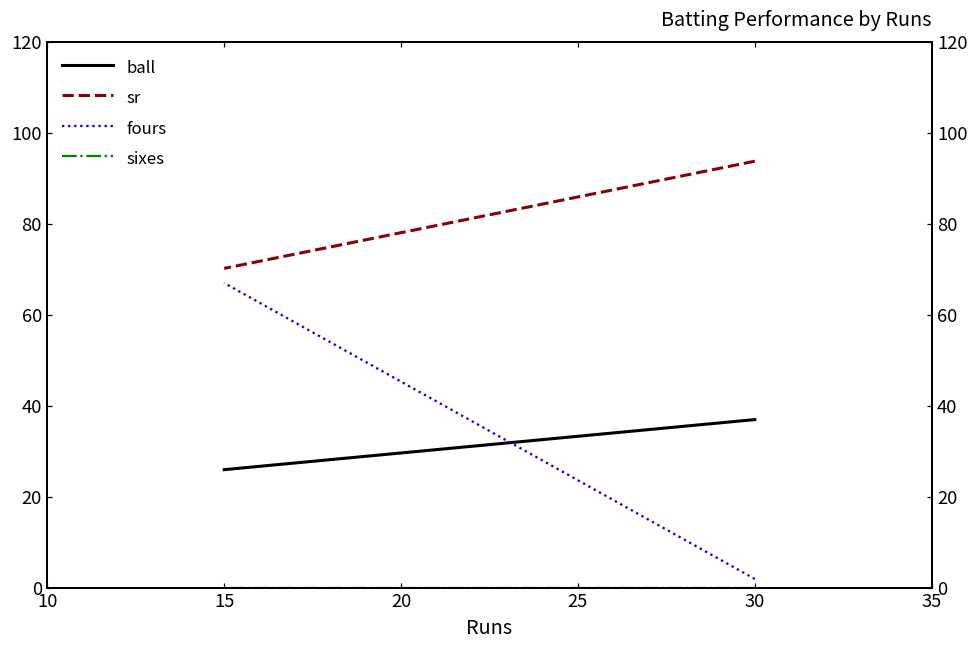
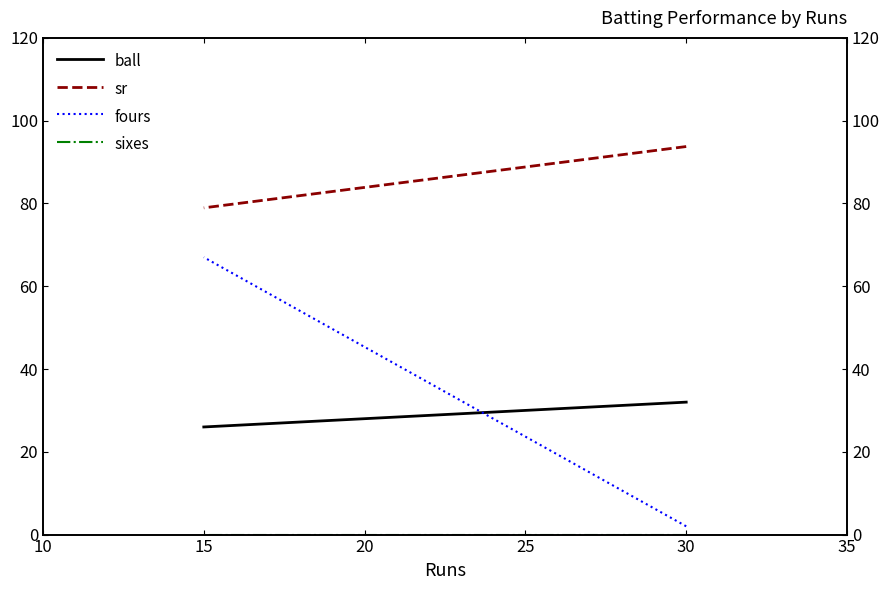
  {
    "ball": {
      "15": 26,
-     "30": 37
+     "30": 32
    },
    "sr": {
-     "15": 70,
+     "15": 79,
      "30": 94
    },
    "fours": {
      "15": 67,
      "30": 2
    },
    "sixes": {
      "15": 0,
      "30": 0
    }
  }
